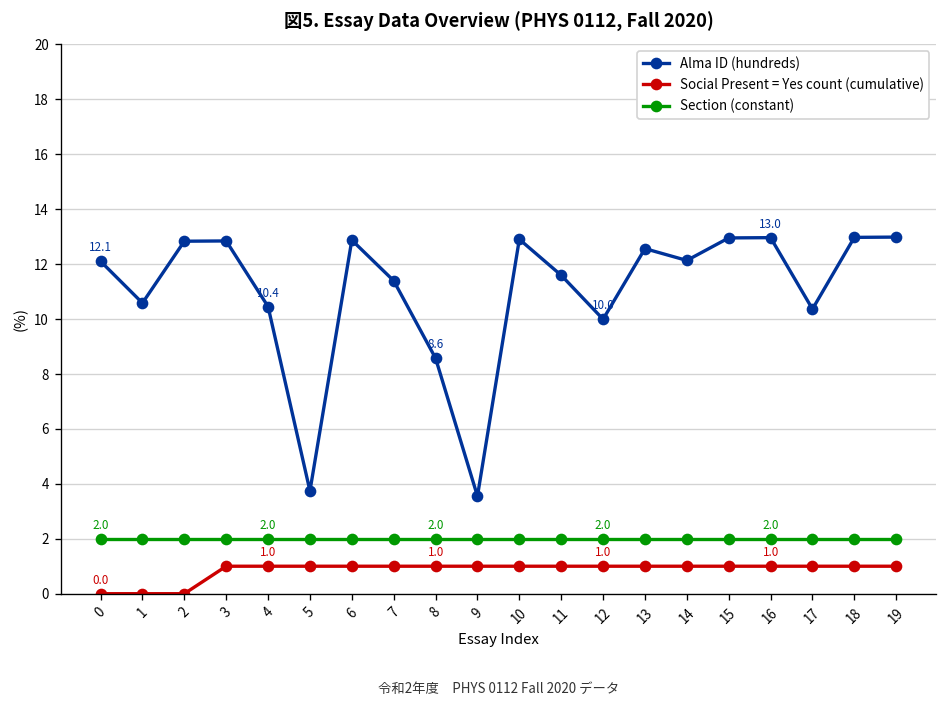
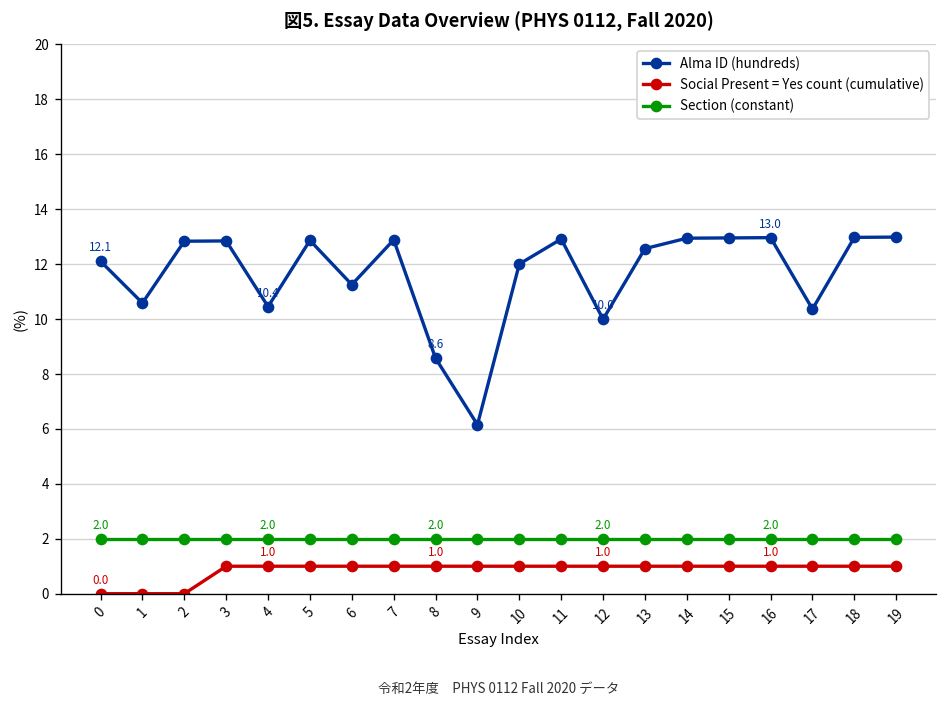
  {
    "Alma ID (hundreds)": {
      "1": 10.6,
      "2": 12.8,
      "3": 12.8,
-     "5": 3.7,
-     "6": 12.9,
-     "7": 11.4,
-     "9": 3.6,
-     "10": 12.9,
-     "11": 11.6,
+     "5": 12.9,
+     "6": 11.3,
+     "7": 12.9,
+     "9": 6.2,
+     "10": 12.0,
+     "11": 12.9,
      "13": 12.6,
-     "14": 12.1,
+     "14": 12.9,
      "17": 10.4,
      "18": 13.0,
      "19": 13.0
    },
    "Social Present = Yes count (cumulative)": {
      "0": 0.0,
      "4": 1.0,
      "8": 1.0,
      "12": 1.0,
      "16": 1.0
    },
    "Section (constant)": {
      "0": 2.0,
      "4": 2.0,
      "8": 2.0,
      "12": 2.0,
      "16": 2.0
    }
  }
